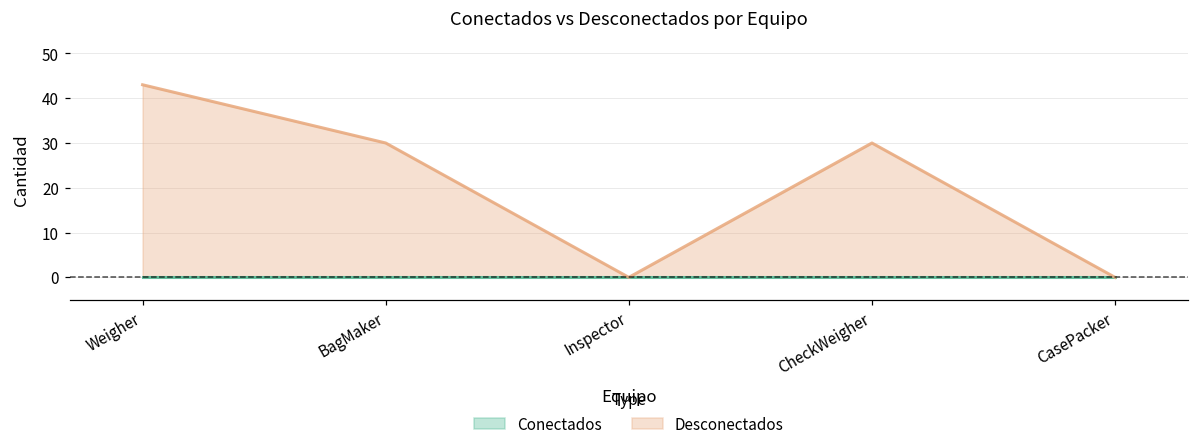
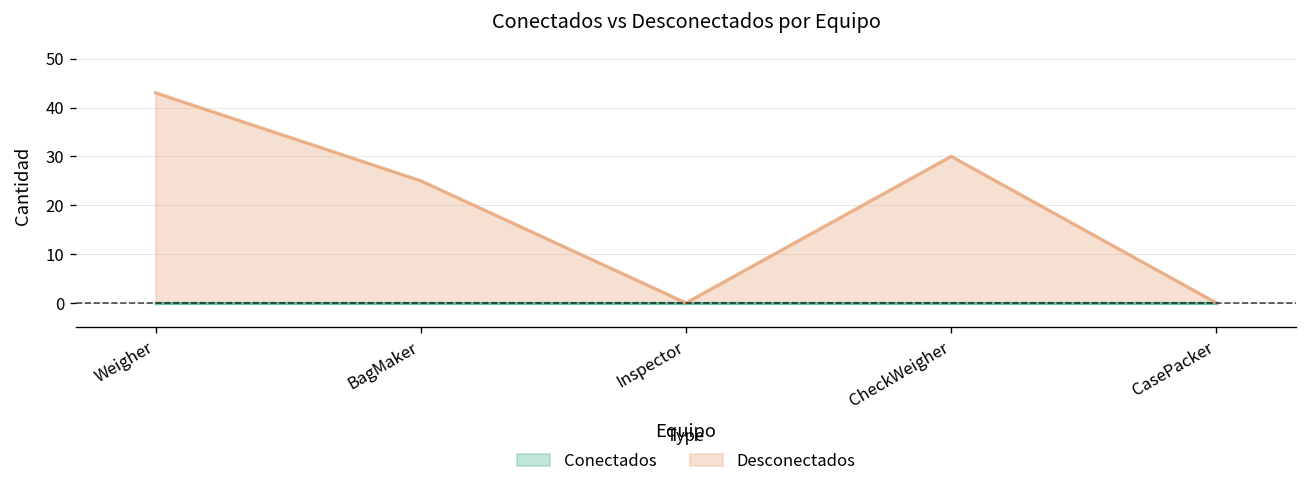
  {
    "Conectados": {
      "Weigher": 0,
      "BagMaker": 0,
      "CheckWeigher": 0
    },
    "Desconectados": {
      "Weigher": 43,
-     "BagMaker": 30,
+     "BagMaker": 25,
      "CheckWeigher": 30
    }
  }
